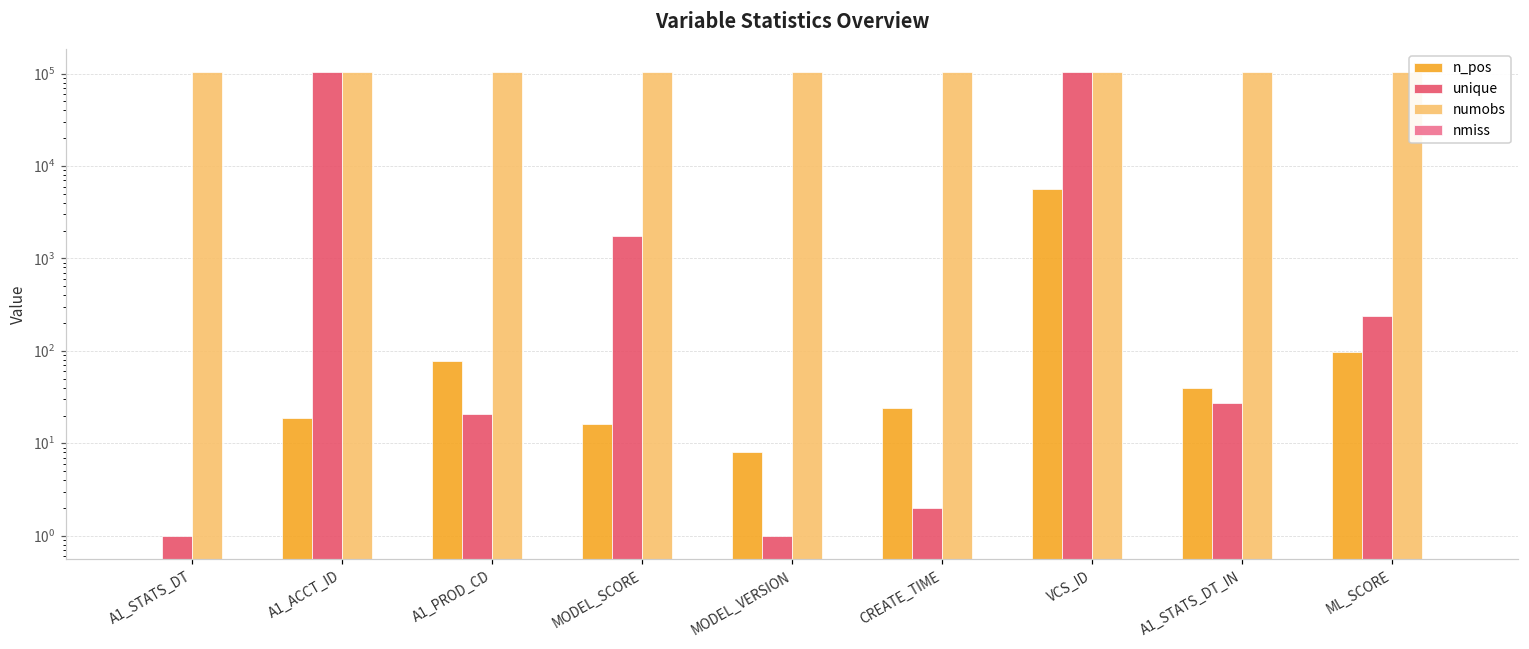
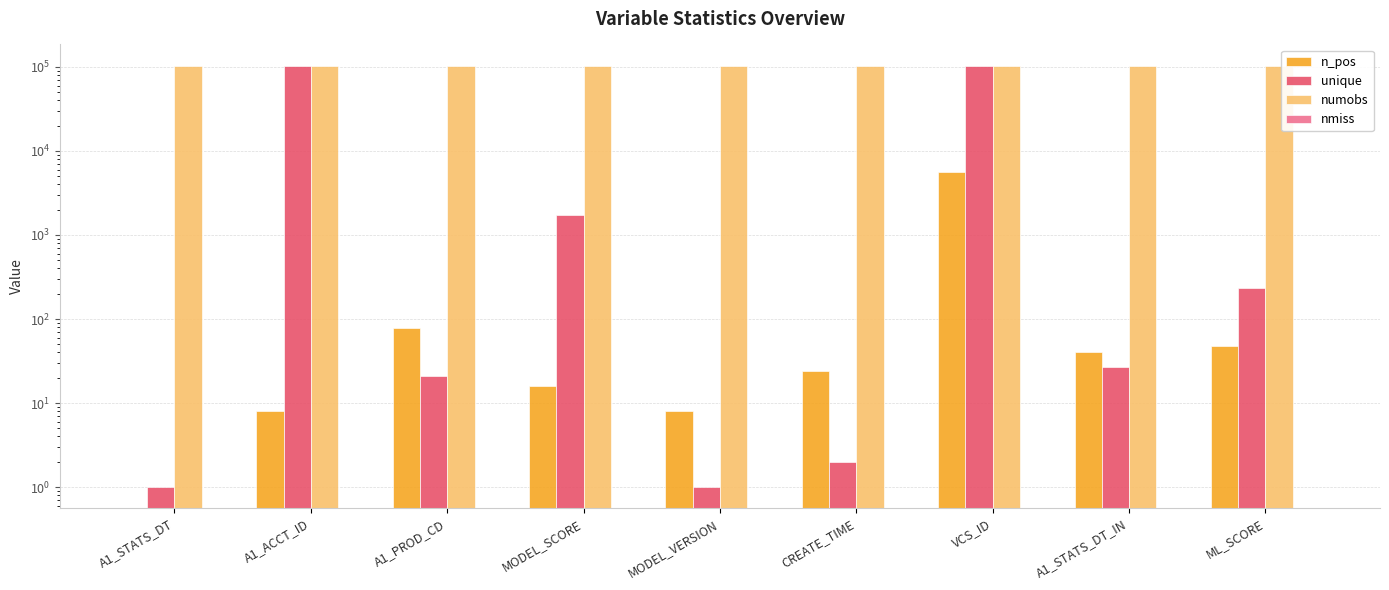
  {
    "n_pos": {
-     "A1_ACCT_ID": 19,
+     "A1_ACCT_ID": 8,
      "A1_PROD_CD": 80,
      "MODEL_SCORE": 16,
      "MODEL_VERSION": 8,
      "CREATE_TIME": 24,
      "VCS_ID": 6000,
      "A1_STATS_DT_IN": 40,
-     "ML_SCORE": 100
+     "ML_SCORE": 50
    },
    "numobs": {
      "A1_STATS_DT": 100000,
      "A1_ACCT_ID": 100000,
      "A1_PROD_CD": 100000,
      "MODEL_SCORE": 100000,
      "MODEL_VERSION": 100000,
      "CREATE_TIME": 100000,
      "VCS_ID": 100000,
      "A1_STATS_DT_IN": 100000,
      "ML_SCORE": 100000
    }
  }
